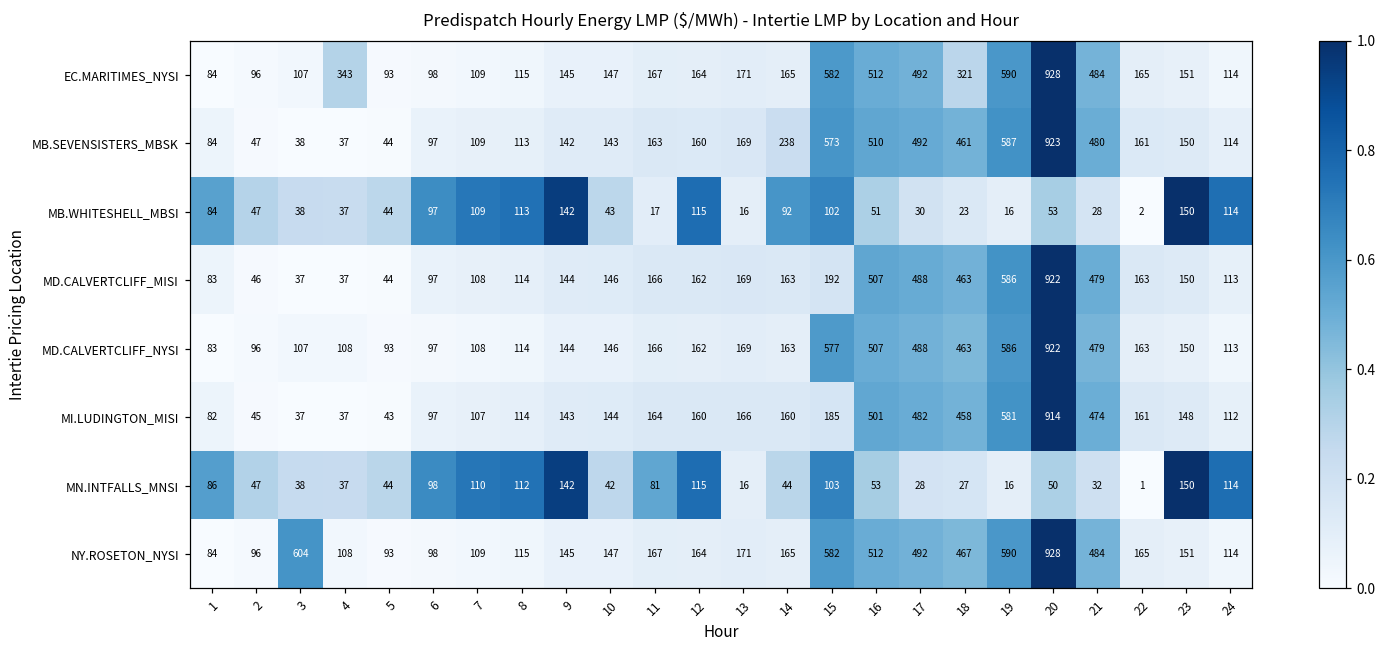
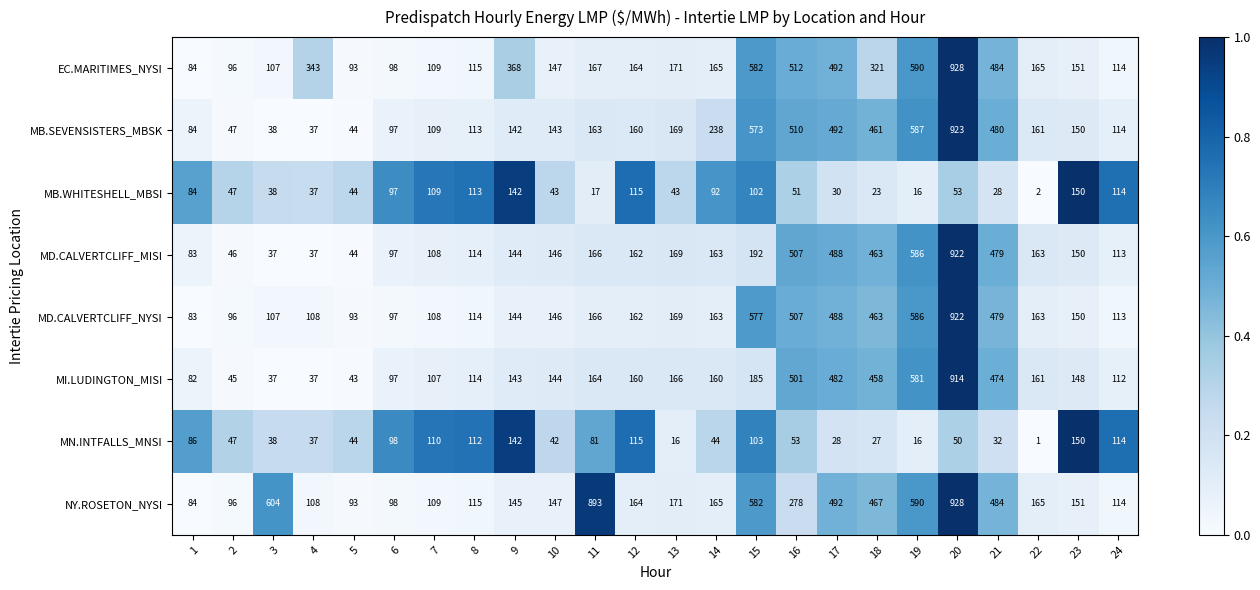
  {
    "EC.MARITIMES_NYSI": {
      "1": 84,
      "2": 96,
      "3": 107,
      "4": 343,
      "5": 93,
      "6": 98,
      "7": 109,
      "8": 115,
-     "9": 145,
+     "9": 368,
      "10": 147,
      "11": 167,
      "12": 164,
      "13": 171,
      "14": 165,
      "15": 582,
      "16": 512,
      "17": 492,
      "18": 321,
      "19": 590,
      "20": 928,
      "21": 484,
      "22": 165,
      "23": 151,
      "24": 114
    },
    "MB.SEVENSISTERS_MBSK": {
      "1": 84,
      "2": 47,
      "3": 38,
      "4": 37,
      "5": 44,
      "6": 97,
      "7": 109,
      "8": 113,
      "9": 142,
      "10": 143,
      "11": 163,
      "12": 160,
      "13": 169,
      "14": 238,
      "15": 573,
      "16": 510,
      "17": 492,
      "18": 461,
      "19": 587,
      "20": 923,
      "21": 480,
      "22": 161,
      "23": 150,
      "24": 114
    },
    "MB.WHITESHELL_MBSI": {
      "1": 84,
      "2": 47,
      "3": 38,
      "4": 37,
      "5": 44,
      "6": 97,
      "7": 109,
      "8": 113,
      "9": 142,
      "10": 43,
      "11": 17,
      "12": 115,
-     "13": 16,
+     "13": 43,
      "14": 92,
      "15": 102,
      "16": 51,
      "17": 30,
      "18": 23,
      "19": 16,
      "20": 53,
      "21": 28,
      "22": 2,
      "23": 150,
      "24": 114
    },
    "MD.CALVERTCLIFF_MISI": {
      "1": 83,
      "2": 46,
      "3": 37,
      "4": 37,
      "5": 44,
      "6": 97,
      "7": 108,
      "8": 114,
      "9": 144,
      "10": 146,
      "11": 166,
      "12": 162,
      "13": 169,
      "14": 163,
      "15": 192,
      "16": 507,
      "17": 488,
      "18": 463,
      "19": 586,
      "20": 922,
      "21": 479,
      "22": 163,
      "23": 150,
      "24": 113
    },
    "MD.CALVERTCLIFF_NYSI": {
      "1": 83,
      "2": 96,
      "3": 107,
      "4": 108,
      "5": 93,
      "6": 97,
      "7": 108,
      "8": 114,
      "9": 144,
      "10": 146,
      "11": 166,
      "12": 162,
      "13": 169,
      "14": 163,
      "15": 577,
      "16": 507,
      "17": 488,
      "18": 463,
      "19": 586,
      "20": 922,
      "21": 479,
      "22": 163,
      "23": 150,
      "24": 113
    },
    "MI.LUDINGTON_MISI": {
      "1": 82,
      "2": 45,
      "3": 37,
      "4": 37,
      "5": 43,
      "6": 97,
      "7": 107,
      "8": 114,
      "9": 143,
      "10": 144,
      "11": 164,
      "12": 160,
      "13": 166,
      "14": 160,
      "15": 185,
      "16": 501,
      "17": 482,
      "18": 458,
      "19": 581,
      "20": 914,
      "21": 474,
      "22": 161,
      "23": 148,
      "24": 112
    },
    "MN.INTFALLS_MNSI": {
      "1": 86,
      "2": 47,
      "3": 38,
      "4": 37,
      "5": 44,
      "6": 98,
      "7": 110,
      "8": 112,
      "9": 142,
      "10": 42,
      "11": 81,
      "12": 115,
      "13": 16,
      "14": 44,
      "15": 103,
      "16": 53,
      "17": 28,
      "18": 27,
      "19": 16,
      "20": 50,
      "21": 32,
      "22": 1,
      "23": 150,
      "24": 114
    },
    "NY.ROSETON_NYSI": {
      "1": 84,
      "2": 96,
      "3": 604,
      "4": 108,
      "5": 93,
      "6": 98,
      "7": 109,
      "8": 115,
      "9": 145,
      "10": 147,
-     "11": 167,
+     "11": 893,
      "12": 164,
      "13": 171,
      "14": 165,
      "15": 582,
-     "16": 512,
+     "16": 278,
      "17": 492,
      "18": 467,
      "19": 590,
      "20": 928,
      "21": 484,
      "22": 165,
      "23": 151,
      "24": 114
    }
  }
